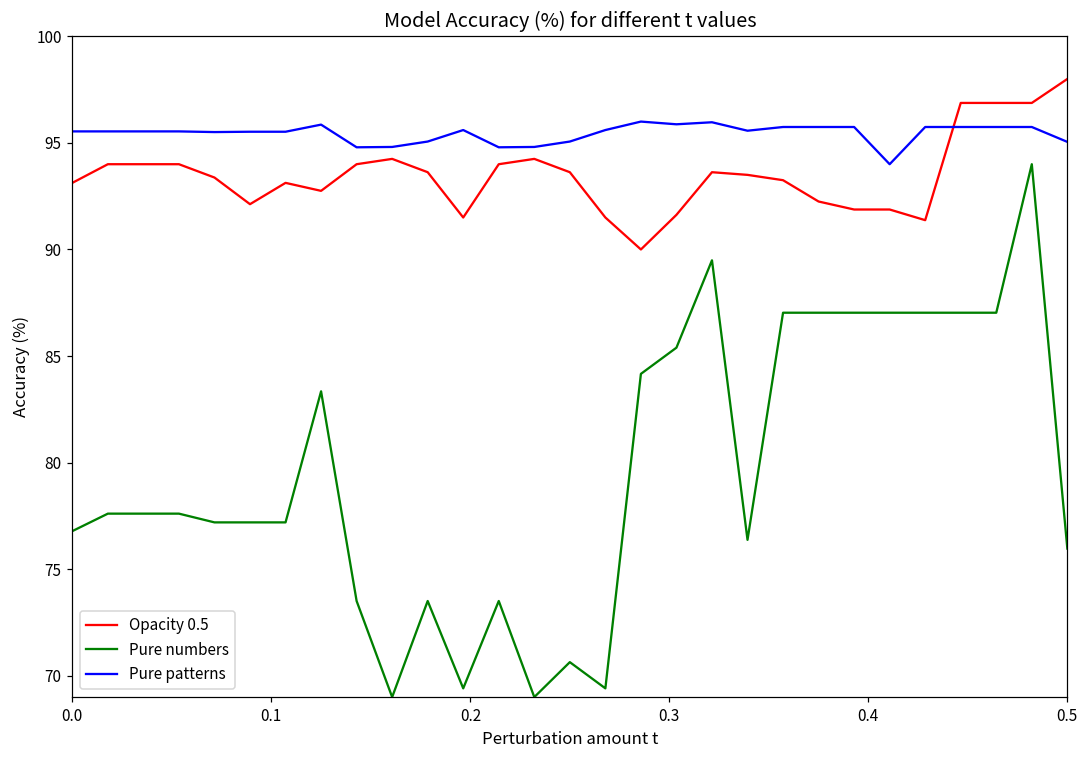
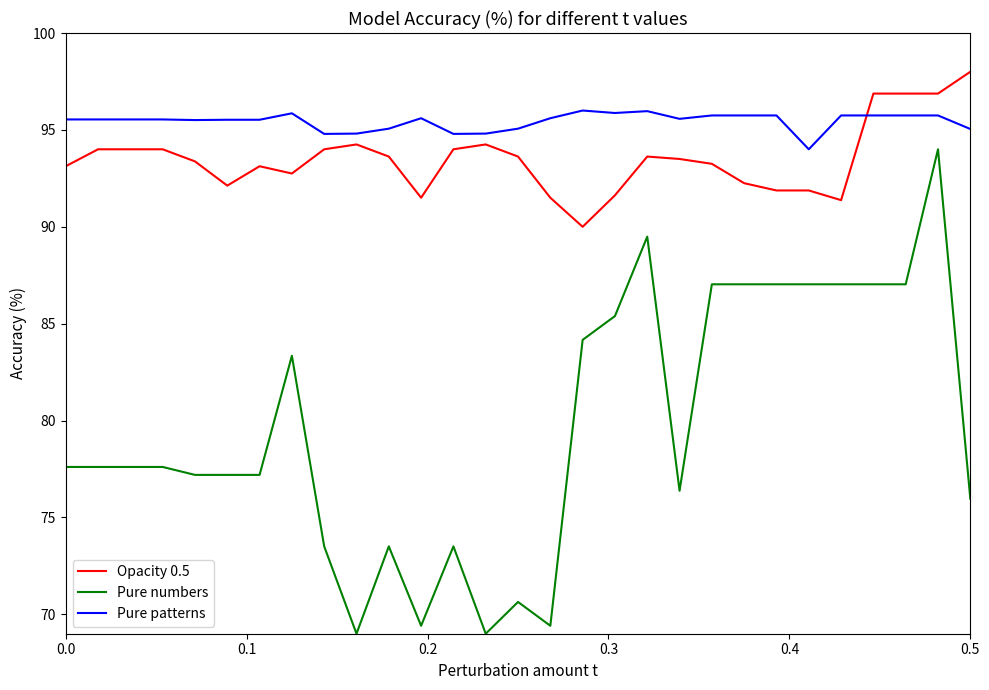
  {
    "Opacity 0.5": {
      "0.0": 93.1,
      "0.5": 98.0
    },
    "Pure numbers": {
-     "0.0": 76.8,
+     "0.0": 77.6,
      "0.5": 76.0
    },
    "Pure patterns": {
      "0.0": 95.5,
      "0.5": 95.0
    }
  }
